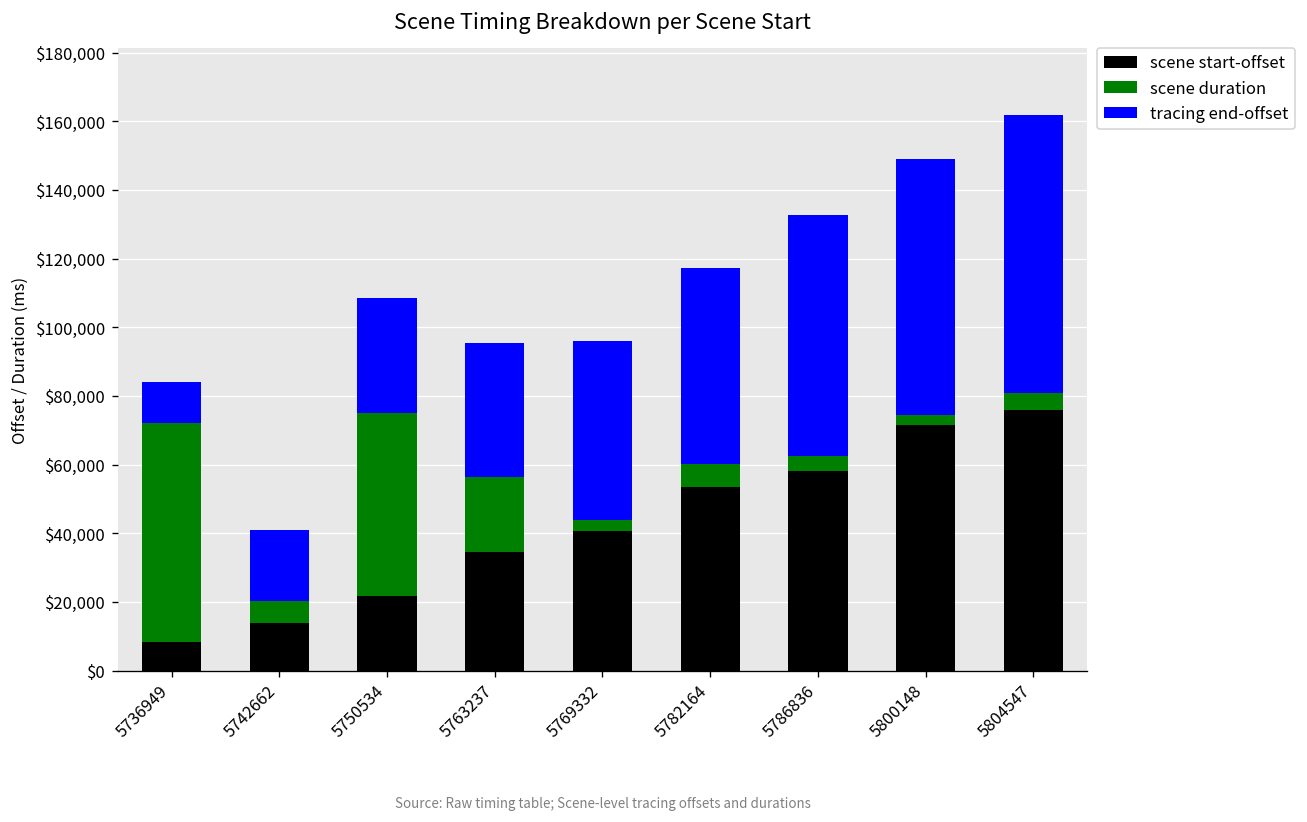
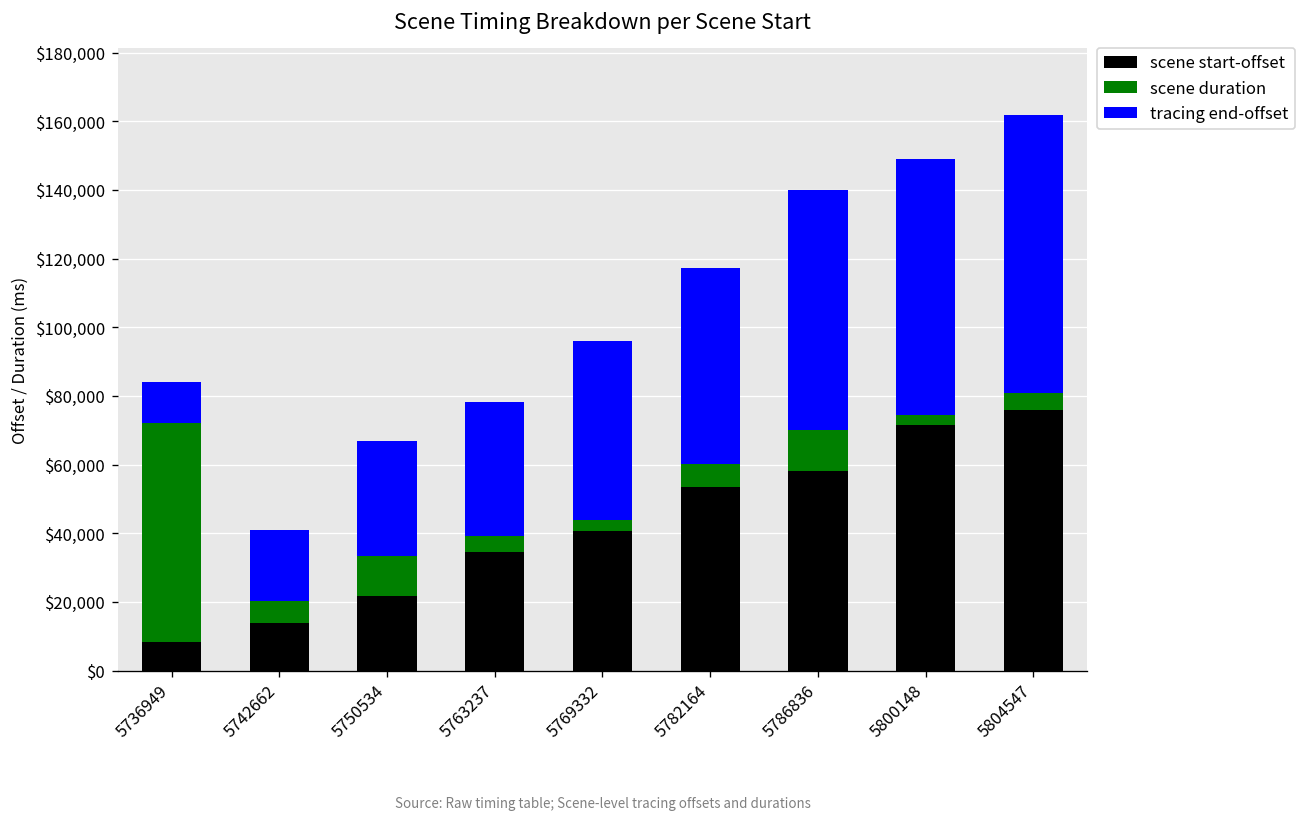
  {
    "scene start-offset": {
      "5736949": "$8,000",
      "5742662": "$14,000",
      "5750534": "$22,000",
      "5763237": "$35,000",
      "5769332": "$41,000",
      "5782164": "$54,000",
      "5786836": "$58,000",
      "5800148": "$71,000",
      "5804547": "$76,000"
    },
    "scene duration": {
      "5736949": "$64,000",
      "5742662": "$6,000",
-     "5750534": "$53,000",
-     "5763237": "$22,000",
+     "5750534": "$12,000",
+     "5763237": "$5,000",
      "5769332": "$3,000",
      "5782164": "$7,000",
-     "5786836": "$4,000",
+     "5786836": "$12,000",
      "5800148": "$3,000",
      "5804547": "$5,000"
    },
    "tracing end-offset": {
      "5736949": "$12,000",
      "5742662": "$20,000",
      "5750534": "$33,000",
      "5763237": "$39,000",
      "5769332": "$52,000",
      "5782164": "$57,000",
      "5786836": "$70,000",
      "5800148": "$75,000",
      "5804547": "$81,000"
    }
  }
